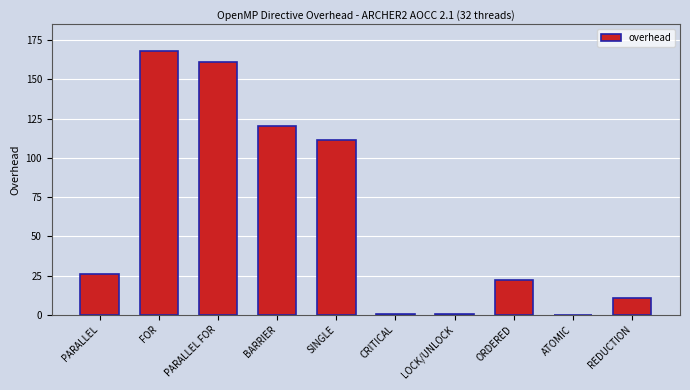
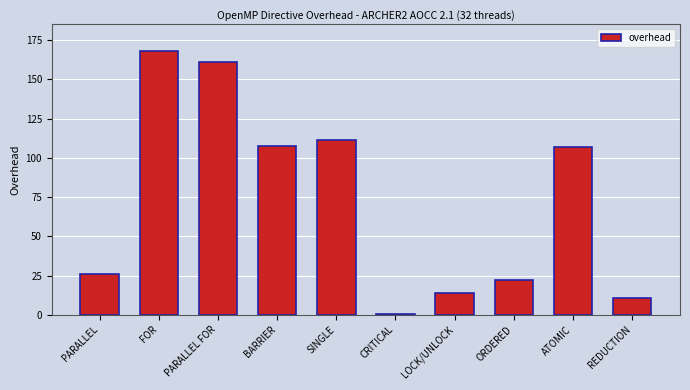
  {
    "PARALLEL": 26,
    "FOR": 168,
    "PARALLEL FOR": 161,
-   "BARRIER": 120,
+   "BARRIER": 108,
    "SINGLE": 111,
-   "LOCK/UNLOCK": 0,
+   "LOCK/UNLOCK": 14,
    "ORDERED": 22,
-   "ATOMIC": 0,
+   "ATOMIC": 107,
    "REDUCTION": 10
  }
